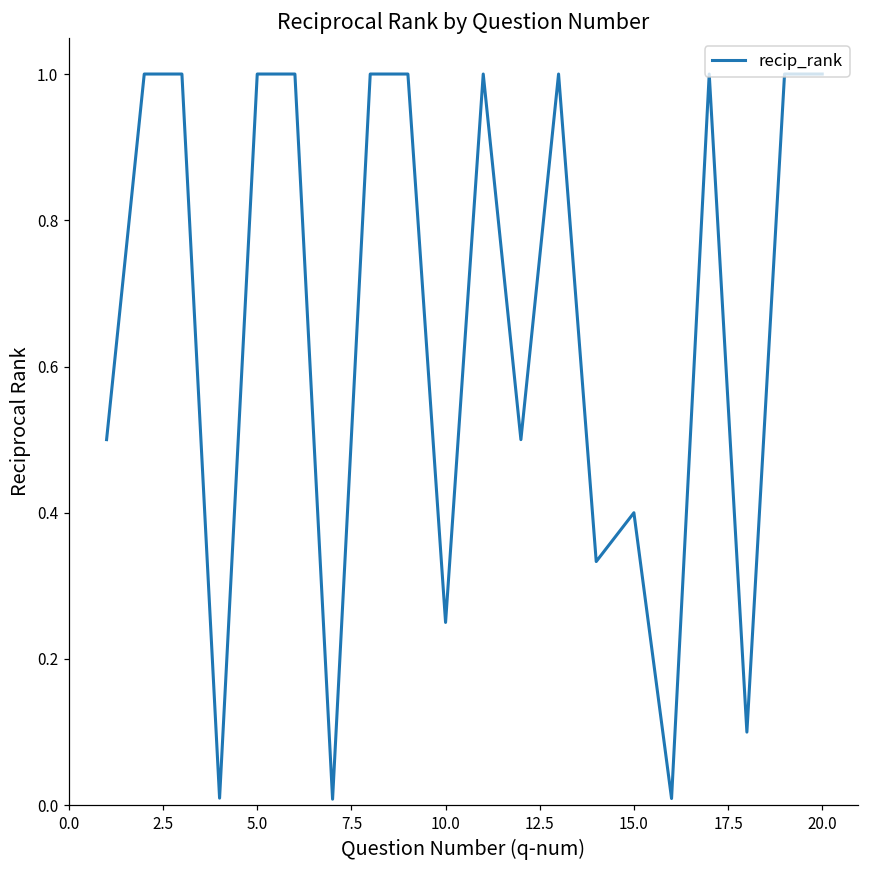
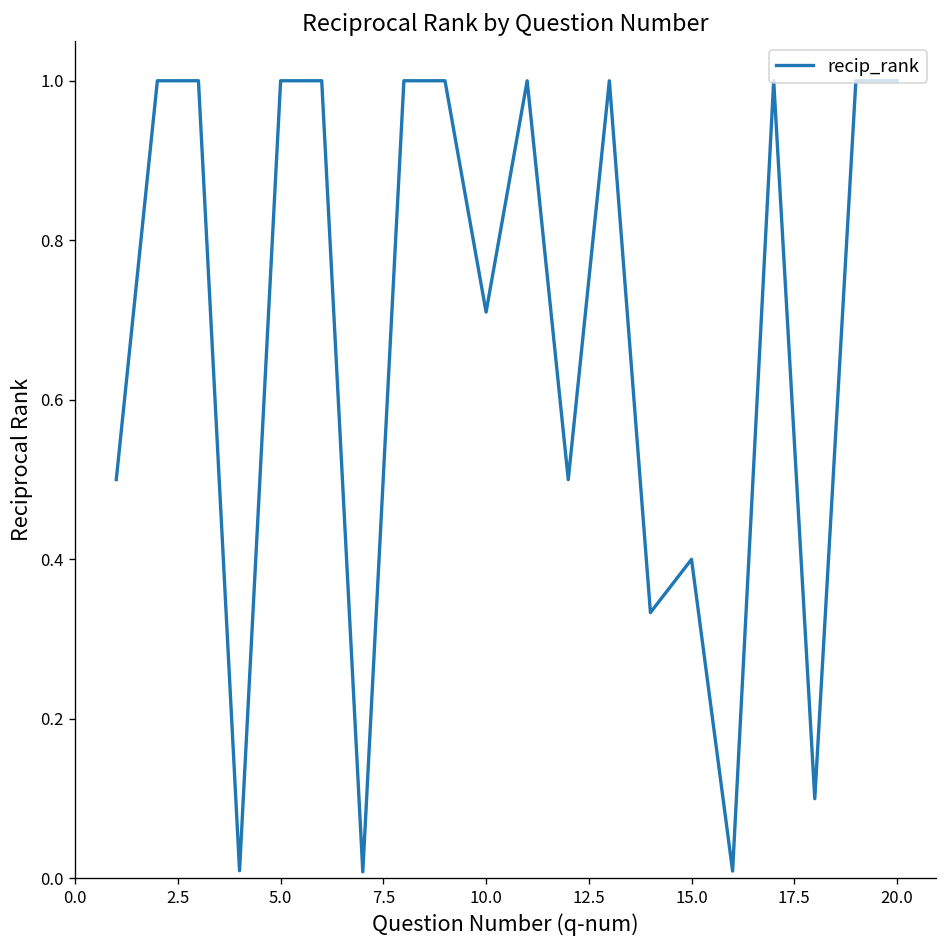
  {
    "5.0": 1.00,
-   "10.0": 0.25,
+   "10.0": 0.71,
    "15.0": 0.40
  }
